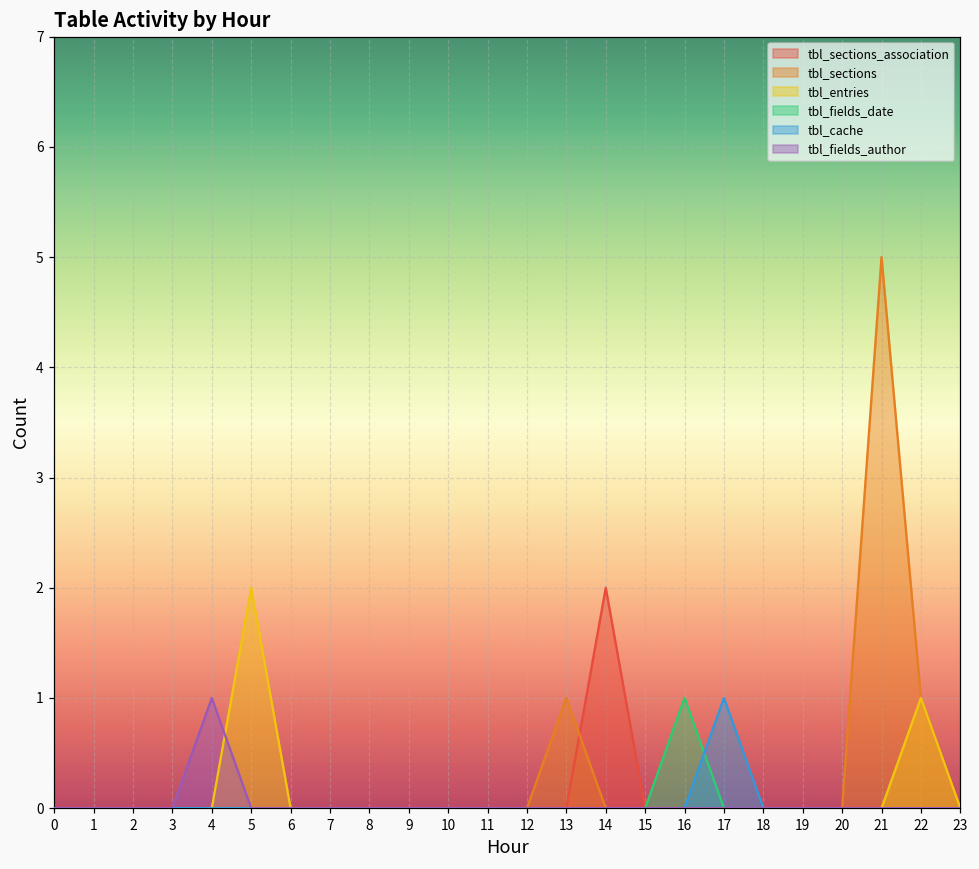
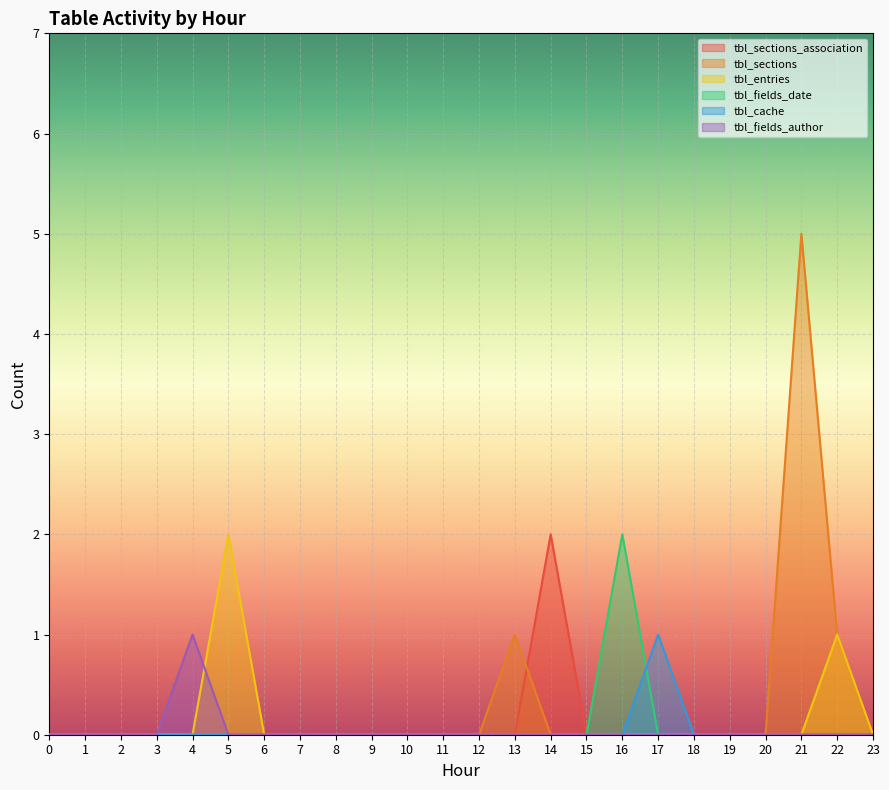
  {
    "tbl_fields_date": {
-     "16": 1
+     "16": 2
    },
    "tbl_cache": {
      "17": 1
    },
    "tbl_fields_author": {
      "4": 1
    }
  }
